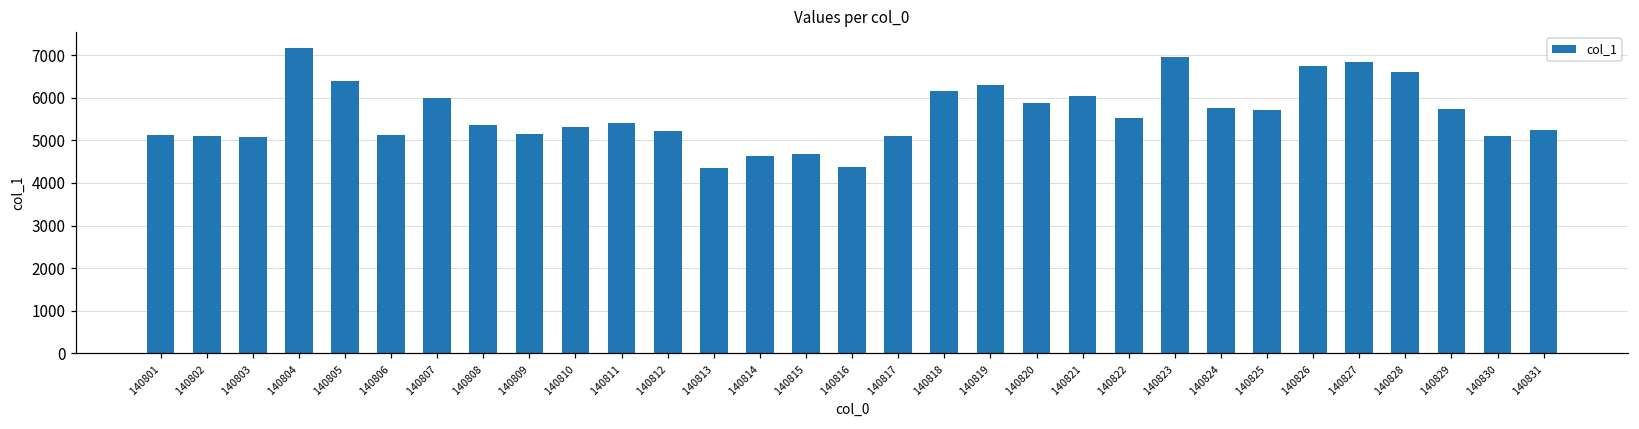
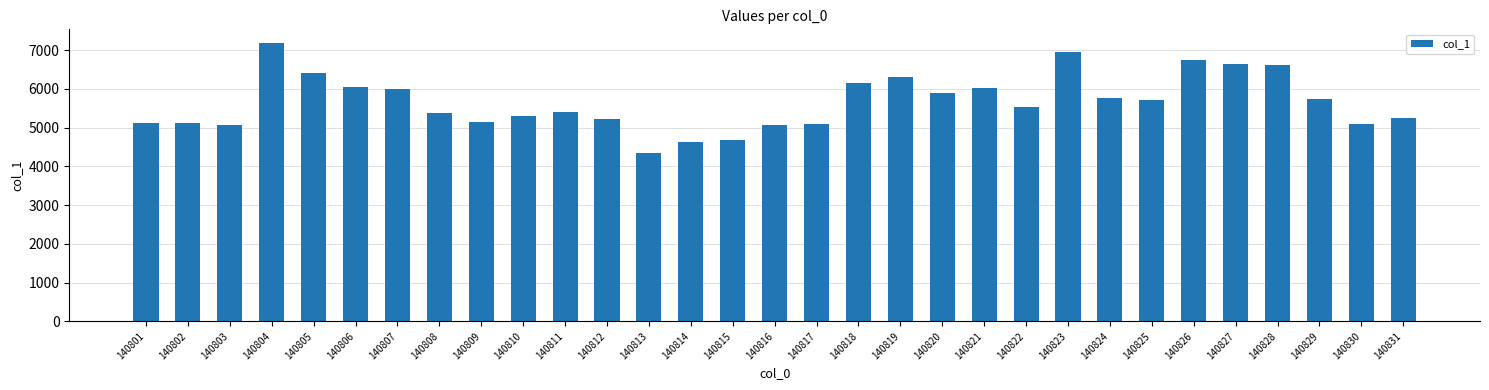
  {
    "140801": 5100,
    "140802": 5100,
    "140803": 5100,
    "140804": 7200,
    "140805": 6400,
-   "140806": 5100,
+   "140806": 6100,
    "140807": 6000,
    "140808": 5400,
    "140809": 5100,
    "140810": 5300,
    "140811": 5400,
    "140812": 5200,
    "140813": 4400,
    "140814": 4600,
    "140815": 4700,
-   "140816": 4400,
+   "140816": 5100,
    "140817": 5100,
    "140818": 6200,
    "140819": 6300,
    "140820": 5900,
    "140821": 6000,
    "140822": 5500,
    "140823": 6900,
    "140824": 5800,
    "140825": 5700,
    "140826": 6700,
-   "140827": 6800,
+   "140827": 6600,
    "140828": 6600,
    "140829": 5700,
    "140830": 5100,
    "140831": 5300
  }
